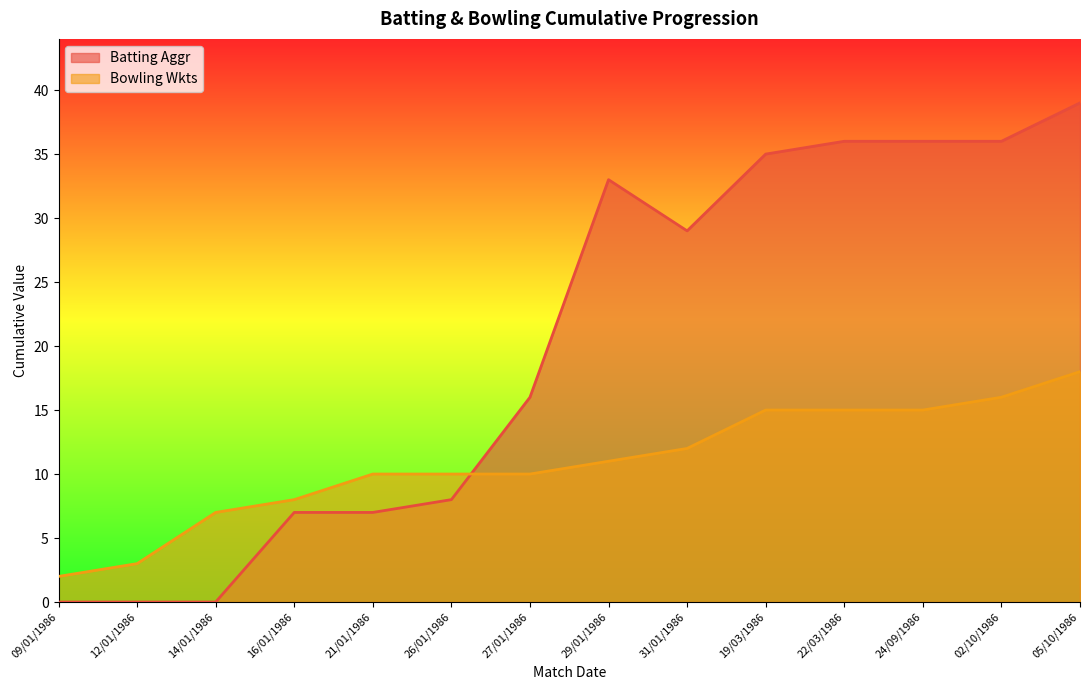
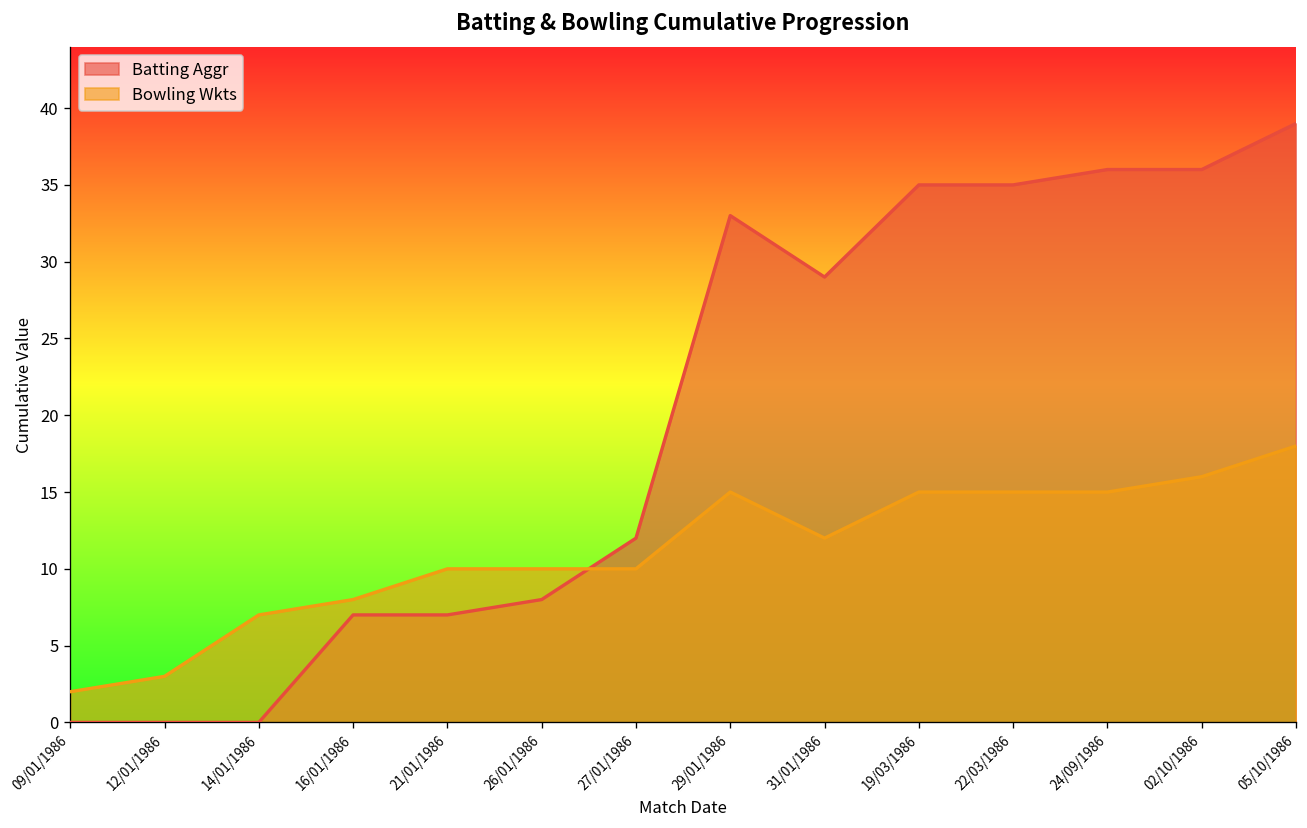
  {
    "Batting Aggr": {
      "09/01/1986": 0,
      "12/01/1986": 0,
      "14/01/1986": 0,
      "16/01/1986": 7,
      "21/01/1986": 7,
      "26/01/1986": 8,
-     "27/01/1986": 16,
+     "27/01/1986": 12,
      "29/01/1986": 33,
      "31/01/1986": 29,
      "19/03/1986": 35,
-     "22/03/1986": 36,
+     "22/03/1986": 35,
      "24/09/1986": 36,
      "02/10/1986": 36,
      "05/10/1986": 39
    },
    "Bowling Wkts": {
      "09/01/1986": 2,
      "12/01/1986": 3,
      "14/01/1986": 7,
      "16/01/1986": 8,
      "21/01/1986": 10,
      "26/01/1986": 10,
      "27/01/1986": 10,
-     "29/01/1986": 11,
+     "29/01/1986": 15,
      "31/01/1986": 12,
      "19/03/1986": 15,
      "22/03/1986": 15,
      "24/09/1986": 15,
      "02/10/1986": 16,
      "05/10/1986": 18
    }
  }
